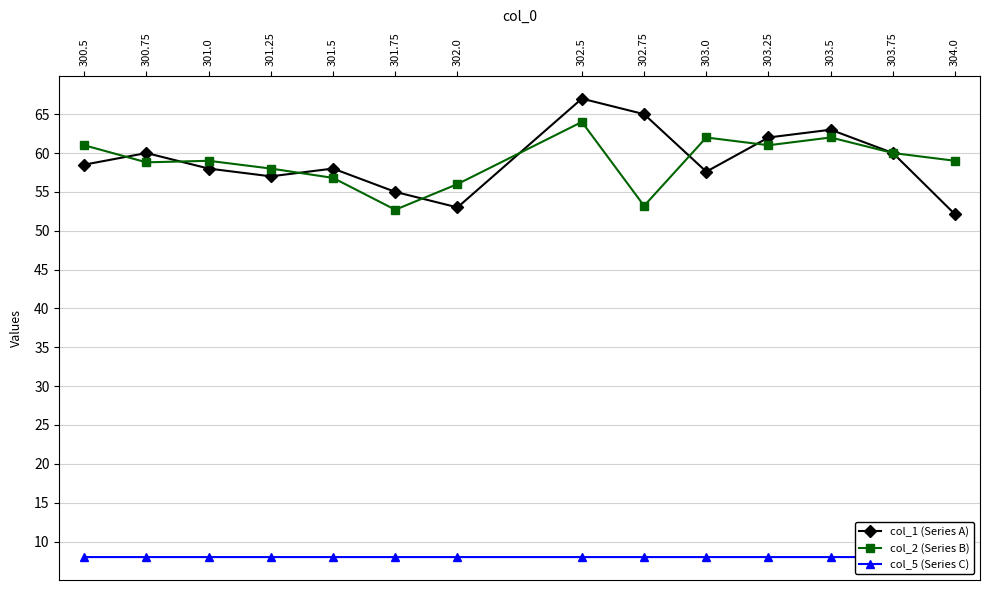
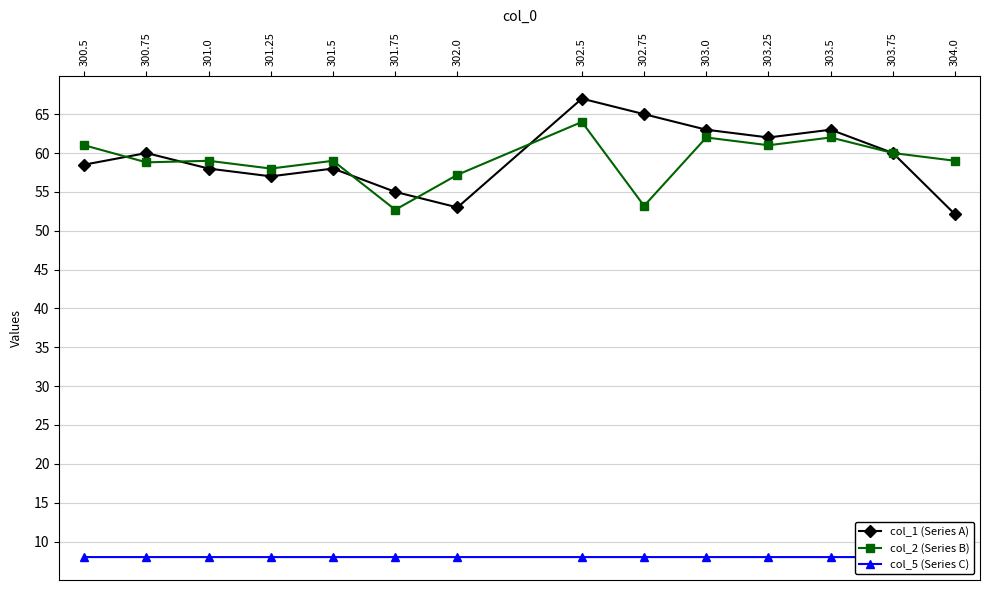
  {
    "col_1 (Series A)": {
      "300.5": 59,
      "300.75": 60,
      "301.0": 58,
      "301.25": 57,
      "301.5": 58,
      "301.75": 55,
      "302.0": 53,
      "302.5": 67,
      "302.75": 65,
-     "303.0": 58,
+     "303.0": 63,
      "303.25": 62,
      "303.5": 63,
      "304.0": 52
    },
    "col_2 (Series B)": {
      "300.5": 61,
      "300.75": 59,
      "301.0": 59,
      "301.25": 58,
-     "301.5": 57,
+     "301.5": 59,
      "301.75": 53,
-     "302.0": 56,
+     "302.0": 57,
      "302.5": 64,
      "302.75": 53,
      "303.0": 62,
      "303.25": 61,
      "303.5": 62,
      "304.0": 59
    },
    "col_5 (Series C)": {
      "300.5": 8,
      "300.75": 8,
      "301.0": 8,
      "301.25": 8,
      "301.5": 8,
      "301.75": 8,
      "302.0": 8,
      "302.5": 8,
      "302.75": 8,
      "303.0": 8,
      "303.25": 8,
      "303.5": 8
    }
  }
